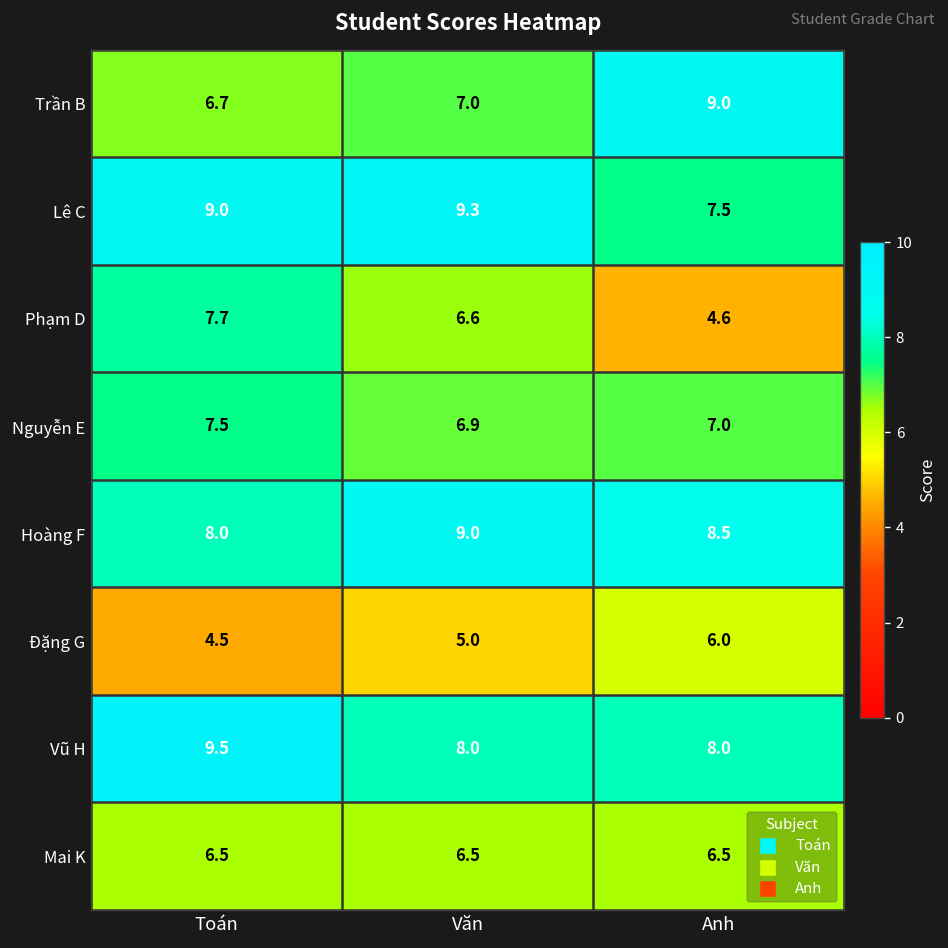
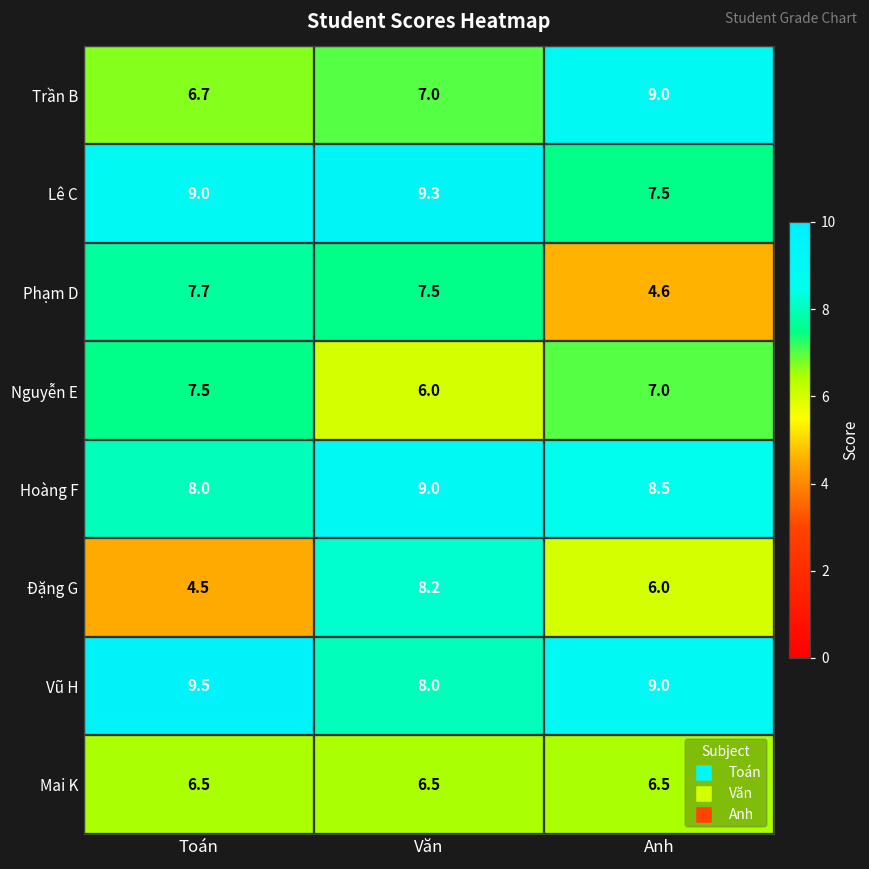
  {
    "Trần B": {
      "Toán": 6.7,
      "Văn": 7.0,
      "Anh": 9.0
    },
    "Lê C": {
      "Toán": 9.0,
      "Văn": 9.3,
      "Anh": 7.5
    },
    "Phạm D": {
      "Toán": 7.7,
-     "Văn": 6.6,
+     "Văn": 7.5,
      "Anh": 4.6
    },
    "Nguyễn E": {
      "Toán": 7.5,
-     "Văn": 6.9,
+     "Văn": 6.0,
      "Anh": 7.0
    },
    "Hoàng F": {
      "Toán": 8.0,
      "Văn": 9.0,
      "Anh": 8.5
    },
    "Đặng G": {
      "Toán": 4.5,
-     "Văn": 5.0,
+     "Văn": 8.2,
      "Anh": 6.0
    },
    "Vũ H": {
      "Toán": 9.5,
      "Văn": 8.0,
-     "Anh": 8.0
+     "Anh": 9.0
    },
    "Mai K": {
      "Toán": 6.5,
      "Văn": 6.5,
      "Anh": 6.5
    }
  }
